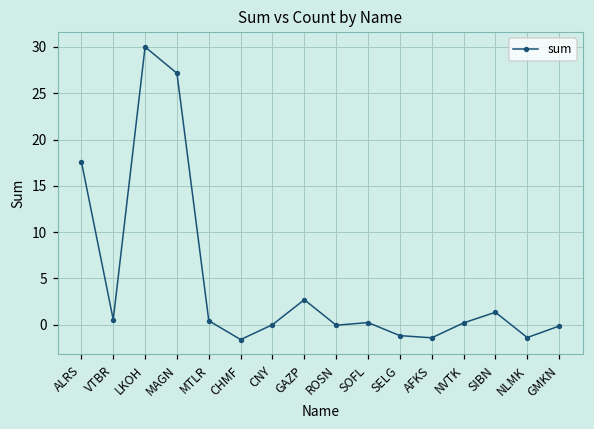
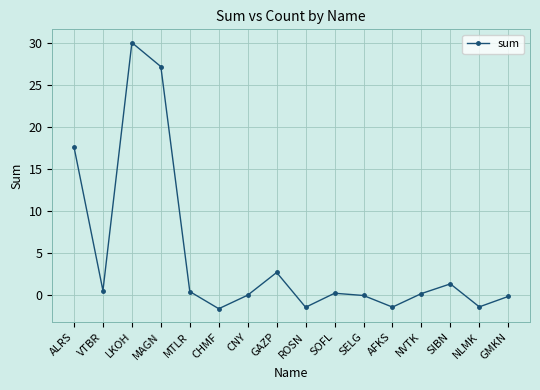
  {
    "ALRS": 18,
    "VTBR": 1,
    "LKOH": 30,
    "MAGN": 27,
    "MTLR": 0,
    "CHMF": -2,
    "CNY": 0,
    "GAZP": 3,
-   "ROSN": 0,
+   "ROSN": -1,
    "SOFL": 0,
-   "SELG": -1,
+   "SELG": 0,
    "AFKS": -1,
    "NVTK": 0,
    "SIBN": 1,
    "NLMK": -1,
    "GMKN": 0
  }
